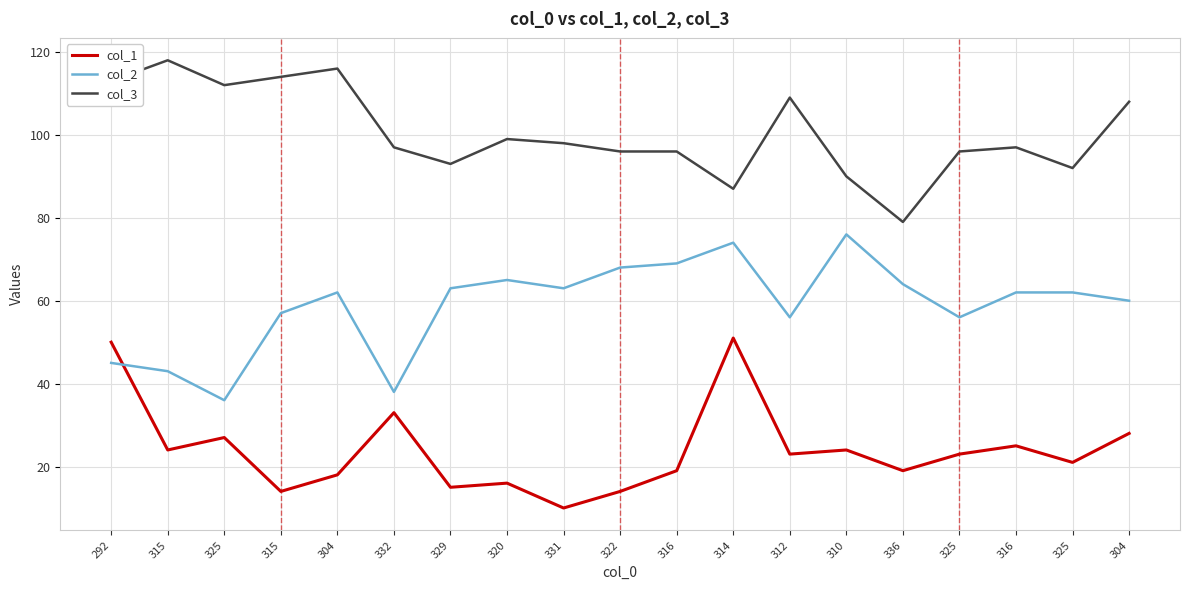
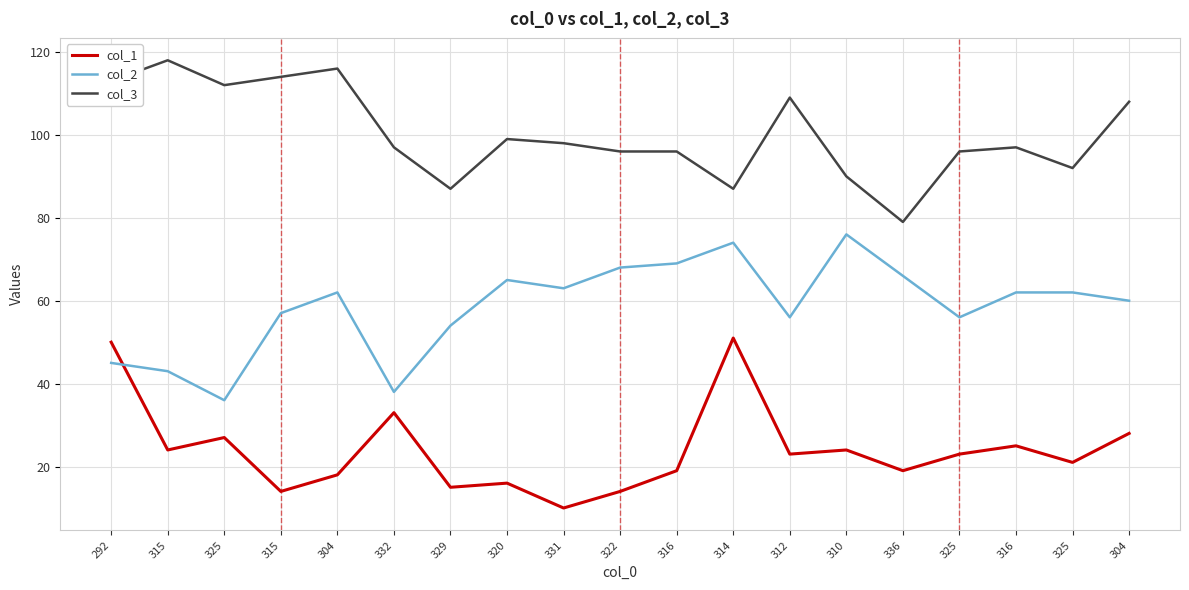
  {
    "col_1": {
      "292": 50,
      "332": 33,
      "329": 15,
      "320": 16,
      "331": 10,
      "322": 14,
      "314": 51,
      "312": 23,
      "310": 24,
      "336": 19
    },
    "col_2": {
      "292": 45,
      "332": 38,
-     "329": 63,
+     "329": 54,
      "320": 65,
      "331": 63,
      "322": 68,
      "314": 74,
      "312": 56,
      "310": 76,
-     "336": 64
+     "336": 66
    },
    "col_3": {
      "332": 97,
-     "329": 93,
+     "329": 87,
      "320": 99,
      "331": 98,
      "322": 96,
      "314": 87,
      "312": 109,
      "310": 90,
      "336": 79
    }
  }
